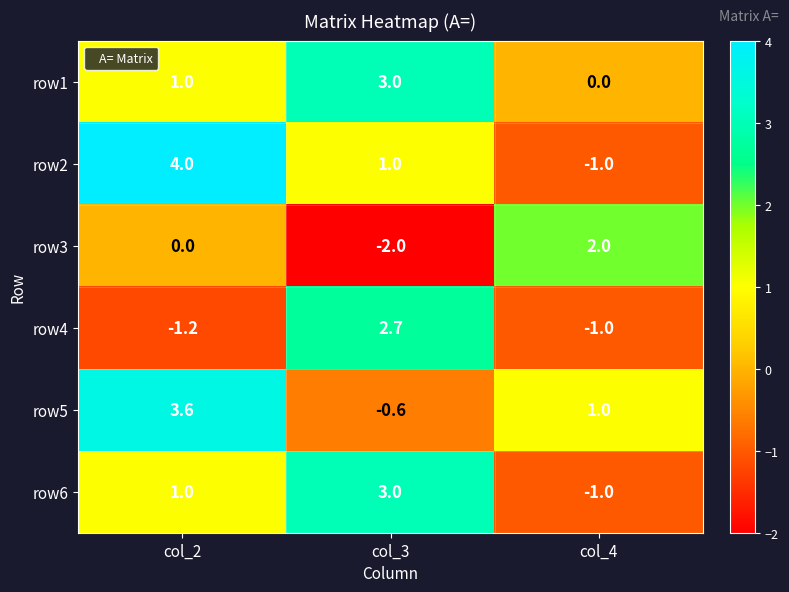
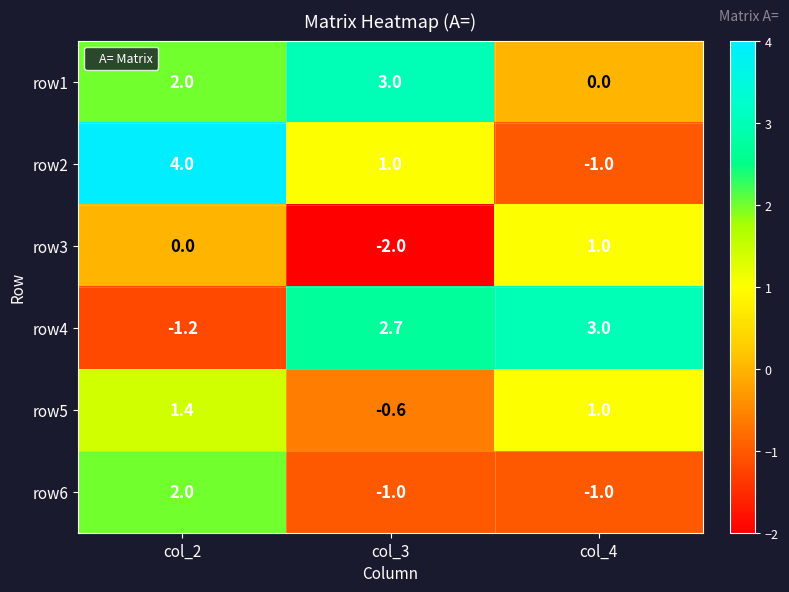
  {
    "row1": {
-     "col_2": 1.0,
+     "col_2": 2.0,
      "col_3": 3.0,
      "col_4": 0.0
    },
    "row2": {
      "col_2": 4.0,
      "col_3": 1.0,
      "col_4": -1.0
    },
    "row3": {
      "col_2": 0.0,
      "col_3": -2.0,
-     "col_4": 2.0
+     "col_4": 1.0
    },
    "row4": {
      "col_2": -1.2,
      "col_3": 2.7,
-     "col_4": -1.0
+     "col_4": 3.0
    },
    "row5": {
-     "col_2": 3.6,
+     "col_2": 1.4,
      "col_3": -0.6,
      "col_4": 1.0
    },
    "row6": {
-     "col_2": 1.0,
-     "col_3": 3.0,
+     "col_2": 2.0,
+     "col_3": -1.0,
      "col_4": -1.0
    }
  }
